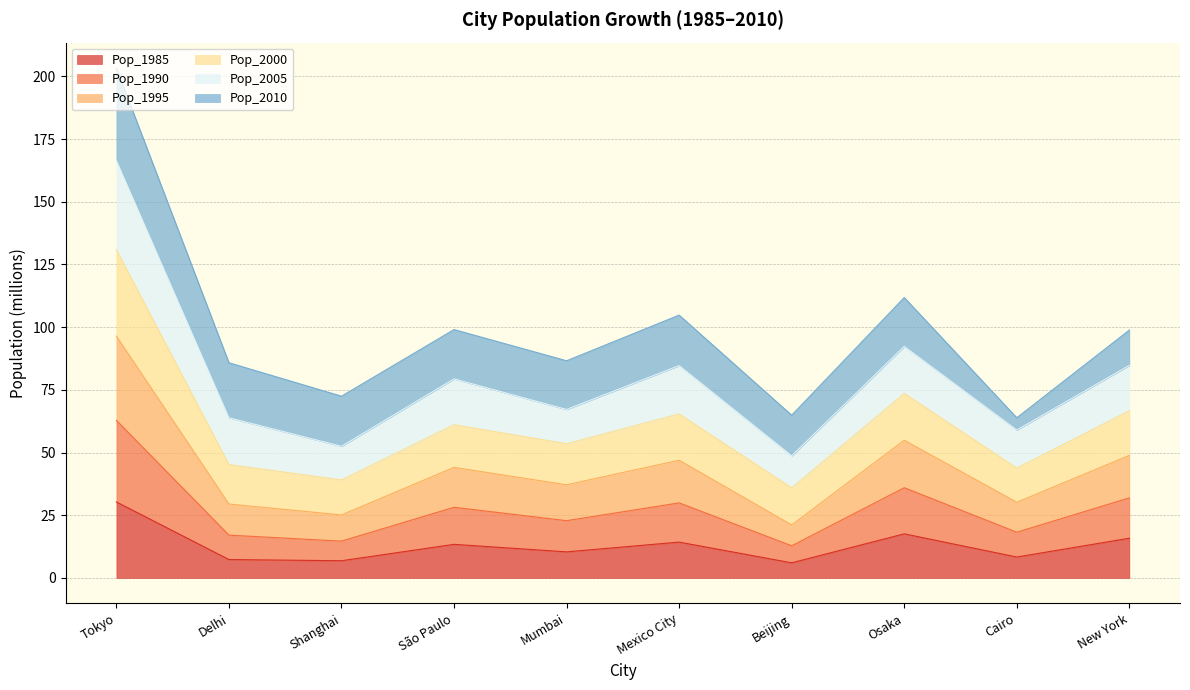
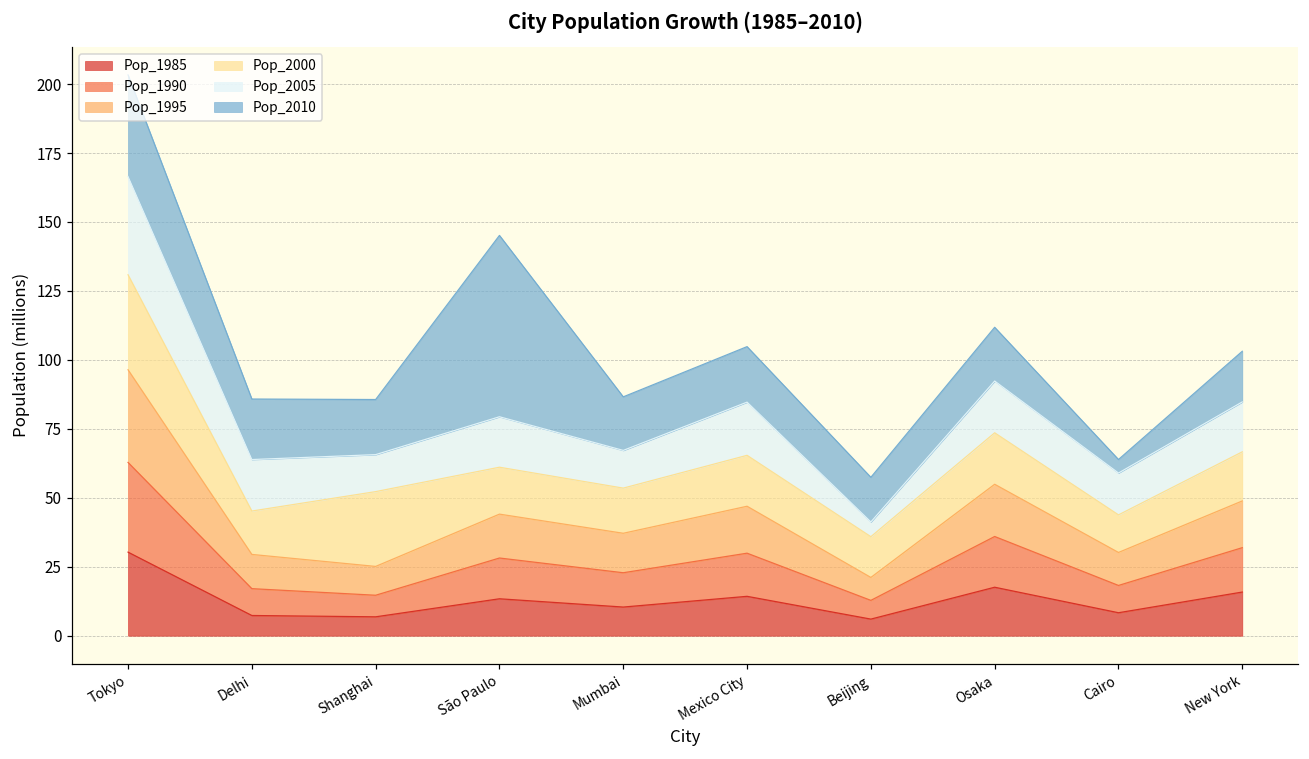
  {
    "Pop_1985": {
      "Tokyo": 30,
      "Delhi": 7,
      "Shanghai": 7,
      "São Paulo": 13,
      "Mumbai": 10,
      "Mexico City": 14,
      "Beijing": 6,
      "Osaka": 18,
      "Cairo": 8,
      "New York": 16
    },
    "Pop_1990": {
      "Tokyo": 33,
      "Delhi": 10,
      "Shanghai": 8,
      "São Paulo": 15,
      "Mumbai": 12,
      "Mexico City": 16,
      "Beijing": 7,
      "Osaka": 18,
      "Cairo": 10,
      "New York": 16
    },
    "Pop_1995": {
      "Tokyo": 34,
      "Delhi": 12,
      "Shanghai": 10,
      "São Paulo": 16,
      "Mumbai": 14,
      "Mexico City": 17,
      "Beijing": 8,
      "Osaka": 19,
      "Cairo": 12,
      "New York": 17
    },
    "Pop_2000": {
      "Tokyo": 34,
      "Delhi": 16,
-     "Shanghai": 14,
+     "Shanghai": 27,
      "São Paulo": 17,
      "Mumbai": 16,
      "Mexico City": 18,
      "Beijing": 15,
      "Osaka": 19,
      "Cairo": 14,
      "New York": 18
    },
    "Pop_2005": {
      "Tokyo": 36,
      "Delhi": 19,
      "Shanghai": 13,
      "São Paulo": 18,
      "Mumbai": 14,
      "Mexico City": 19,
-     "Beijing": 13,
+     "Beijing": 5,
      "Osaka": 19,
      "Cairo": 15,
      "New York": 18
    },
    "Pop_2010": {
      "Delhi": 22,
      "Shanghai": 20,
-     "São Paulo": 20,
+     "São Paulo": 66,
      "Mumbai": 19,
      "Mexico City": 20,
      "Beijing": 16,
      "Osaka": 19,
      "Cairo": 5,
-     "New York": 14
+     "New York": 18
    }
  }
